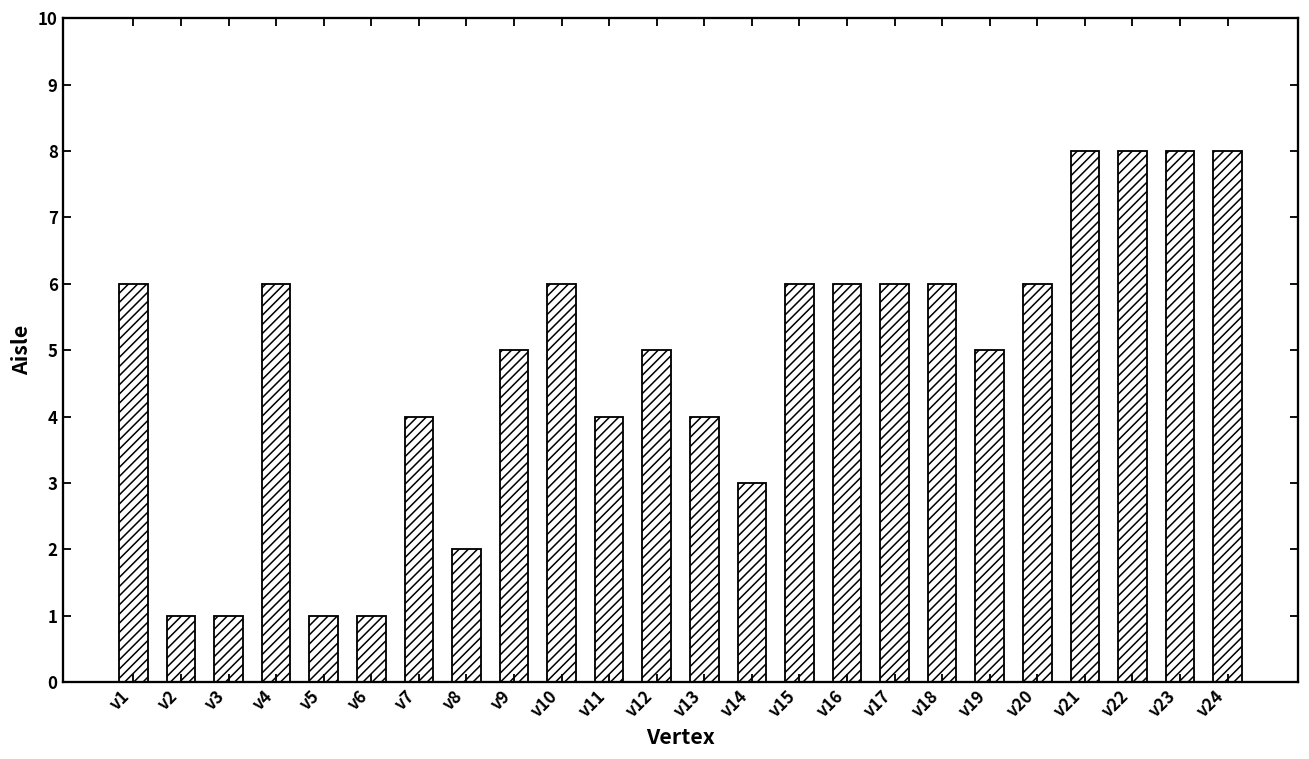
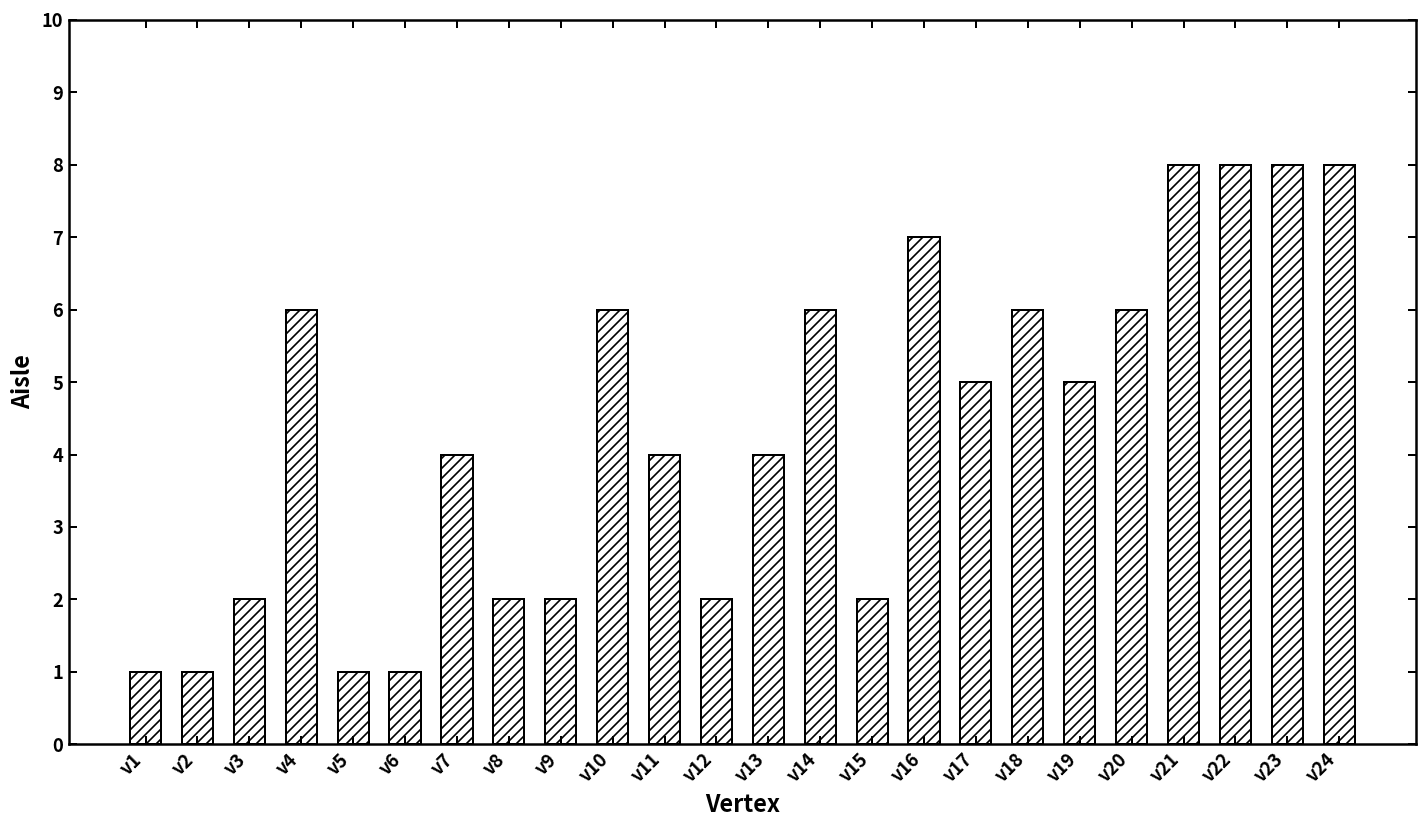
  {
-   "v1": 6,
+   "v1": 1,
    "v2": 1,
-   "v3": 1,
+   "v3": 2,
    "v4": 6,
    "v5": 1,
    "v6": 1,
    "v7": 4,
    "v8": 2,
-   "v9": 5,
+   "v9": 2,
    "v10": 6,
    "v11": 4,
-   "v12": 5,
+   "v12": 2,
    "v13": 4,
-   "v14": 3,
-   "v15": 6,
-   "v16": 6,
-   "v17": 6,
+   "v14": 6,
+   "v15": 2,
+   "v16": 7,
+   "v17": 5,
    "v18": 6,
    "v19": 5,
    "v20": 6,
    "v21": 8,
    "v22": 8,
    "v23": 8,
    "v24": 8
  }
